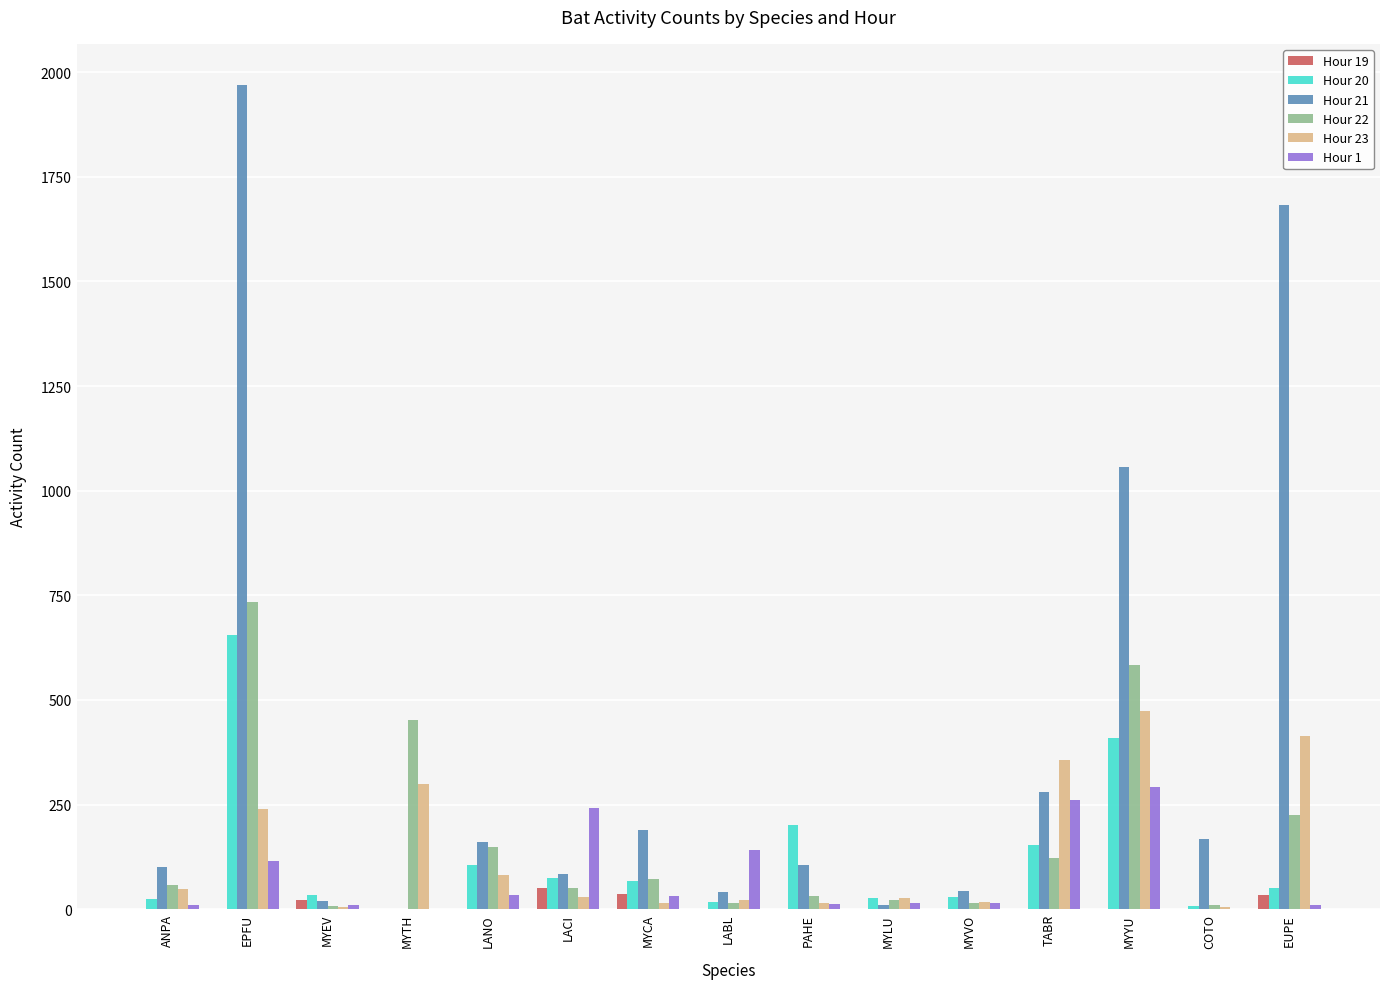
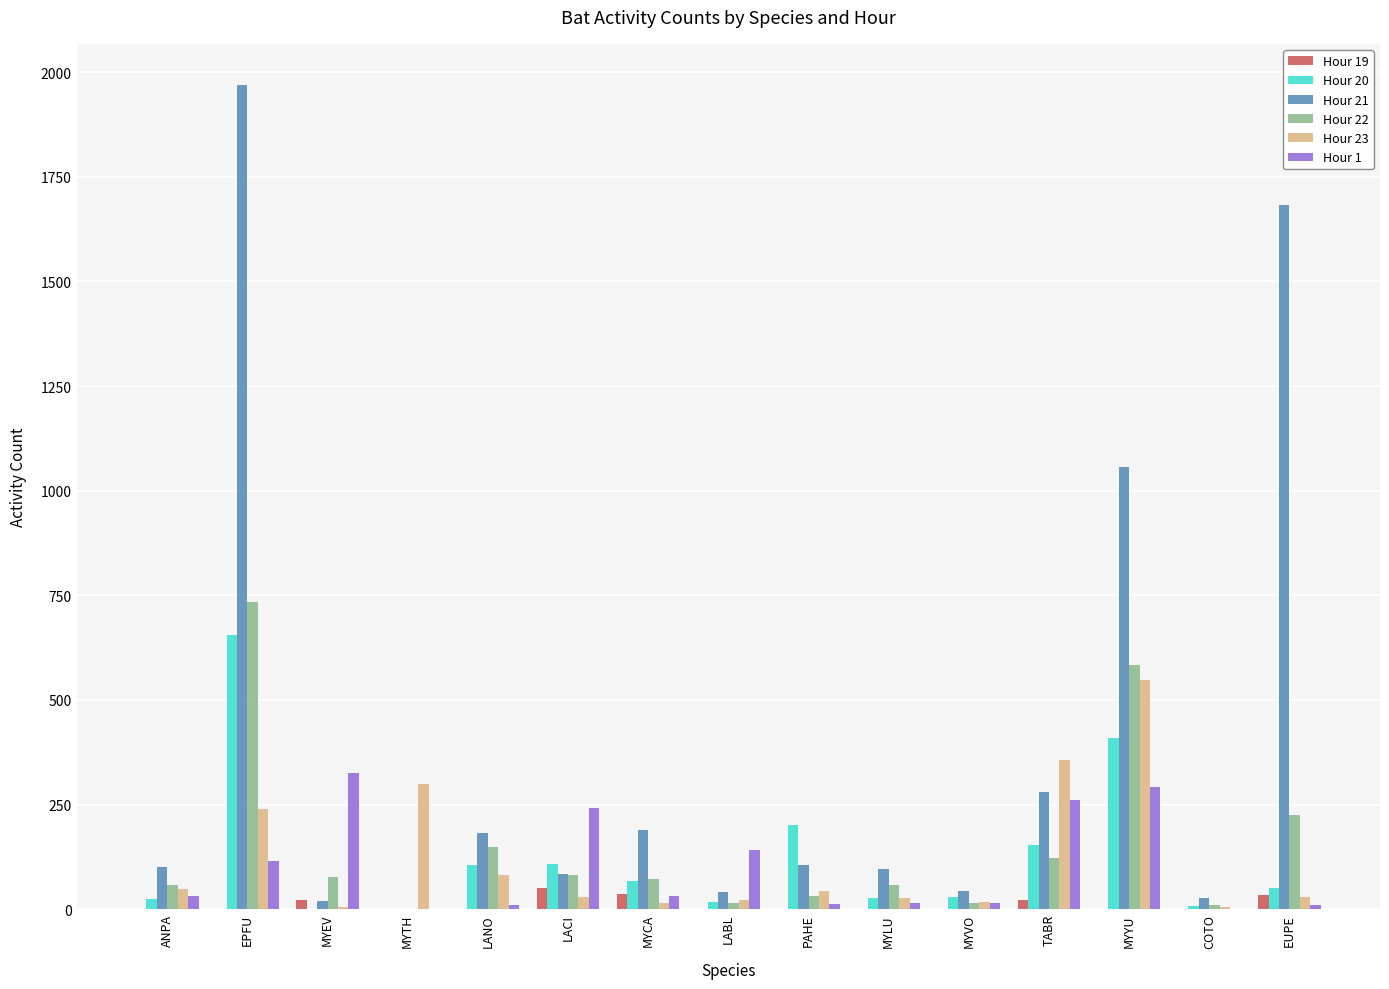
  {
    "Hour 19": {
      "EPFU": 0,
      "MYEV": 20,
      "MYTH": 0,
      "LANO": 0,
      "LACI": 50,
      "MYCA": 40,
      "LABL": 0,
      "PAHE": 0,
      "MYLU": 0,
      "MYVO": 0,
-     "TABR": 0,
+     "TABR": 20,
      "MYYU": 0,
      "COTO": 0,
      "EUPE": 30
    },
    "Hour 20": {
      "ANPA": 20,
      "EPFU": 660,
-     "MYEV": 40,
+     "MYEV": 0,
      "MYTH": 0,
      "LANO": 110,
-     "LACI": 70,
+     "LACI": 110,
      "MYCA": 70,
      "LABL": 20,
      "PAHE": 200,
      "MYLU": 30,
      "MYVO": 30,
      "TABR": 150,
      "MYYU": 410,
      "COTO": 10,
      "EUPE": 50
    },
    "Hour 21": {
      "ANPA": 100,
      "EPFU": 1970,
      "MYEV": 20,
      "MYTH": 0,
-     "LANO": 160,
+     "LANO": 180,
      "LACI": 80,
      "MYCA": 190,
      "LABL": 40,
      "PAHE": 110,
-     "MYLU": 10,
+     "MYLU": 100,
      "MYVO": 40,
      "TABR": 280,
      "MYYU": 1060,
-     "COTO": 170,
+     "COTO": 30,
      "EUPE": 1680
    },
    "Hour 22": {
      "ANPA": 60,
      "EPFU": 730,
-     "MYEV": 10,
-     "MYTH": 450,
+     "MYEV": 80,
+     "MYTH": 0,
      "LANO": 150,
-     "LACI": 50,
+     "LACI": 80,
      "MYCA": 70,
      "LABL": 20,
      "PAHE": 30,
-     "MYLU": 20,
+     "MYLU": 60,
      "MYVO": 20,
      "TABR": 120,
      "MYYU": 580,
      "COTO": 10,
      "EUPE": 220
    },
    "Hour 23": {
      "ANPA": 50,
      "EPFU": 240,
      "MYTH": 300,
      "LANO": 80,
      "LACI": 30,
      "MYCA": 20,
      "LABL": 20,
-     "PAHE": 10,
+     "PAHE": 40,
      "MYLU": 30,
      "MYVO": 20,
      "TABR": 360,
-     "MYYU": 470,
-     "EUPE": 410
+     "MYYU": 550,
+     "EUPE": 30
    },
    "Hour 1": {
-     "ANPA": 10,
+     "ANPA": 30,
      "EPFU": 120,
-     "MYEV": 10,
+     "MYEV": 330,
      "MYTH": 0,
-     "LANO": 30,
+     "LANO": 10,
      "LACI": 240,
      "MYCA": 30,
      "LABL": 140,
      "PAHE": 10,
      "MYLU": 20,
      "MYVO": 10,
      "TABR": 260,
      "MYYU": 290,
      "EUPE": 10
    }
  }
